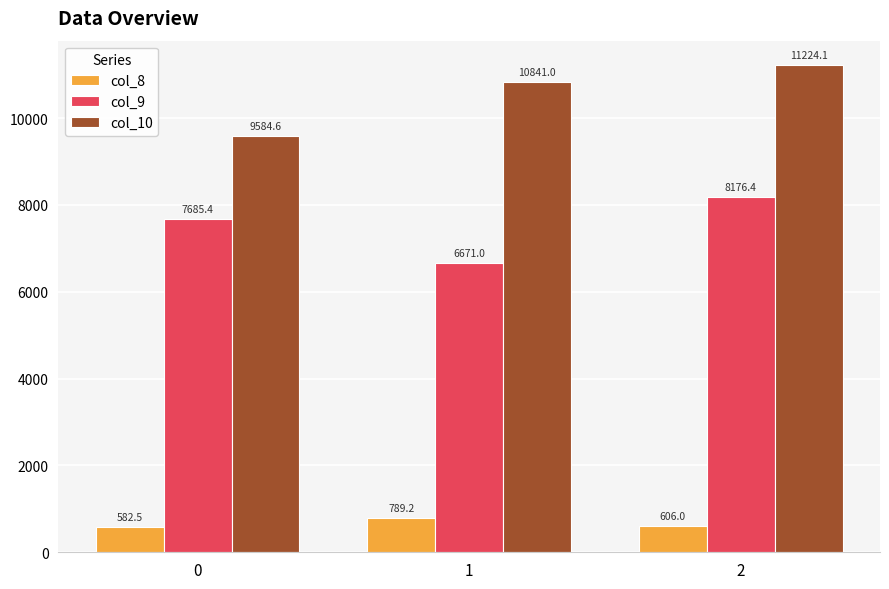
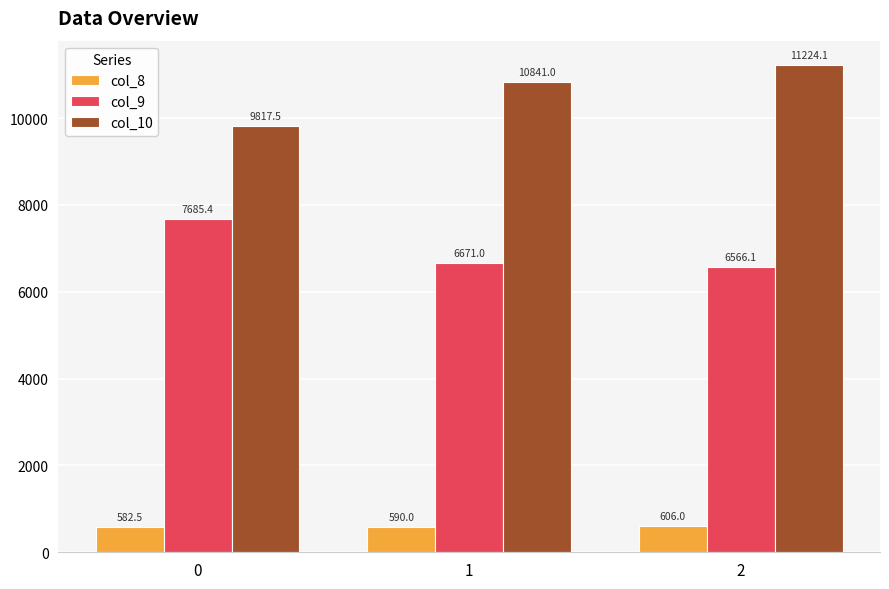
  {
    "col_8": {
      "0": 582.5,
-     "1": 789.2,
+     "1": 590.0,
      "2": 606.0
    },
    "col_9": {
      "0": 7685.4,
      "1": 6671.0,
-     "2": 8176.4
+     "2": 6566.1
    },
    "col_10": {
-     "0": 9584.6,
+     "0": 9817.5,
      "1": 10841.0,
      "2": 11224.1
    }
  }
